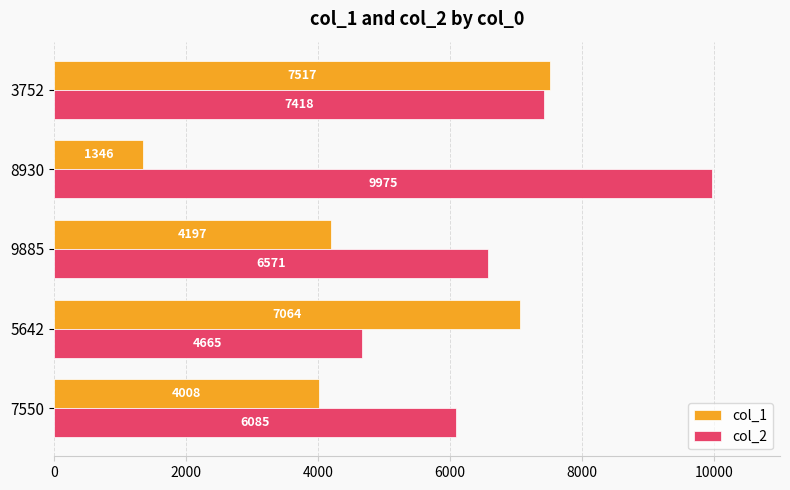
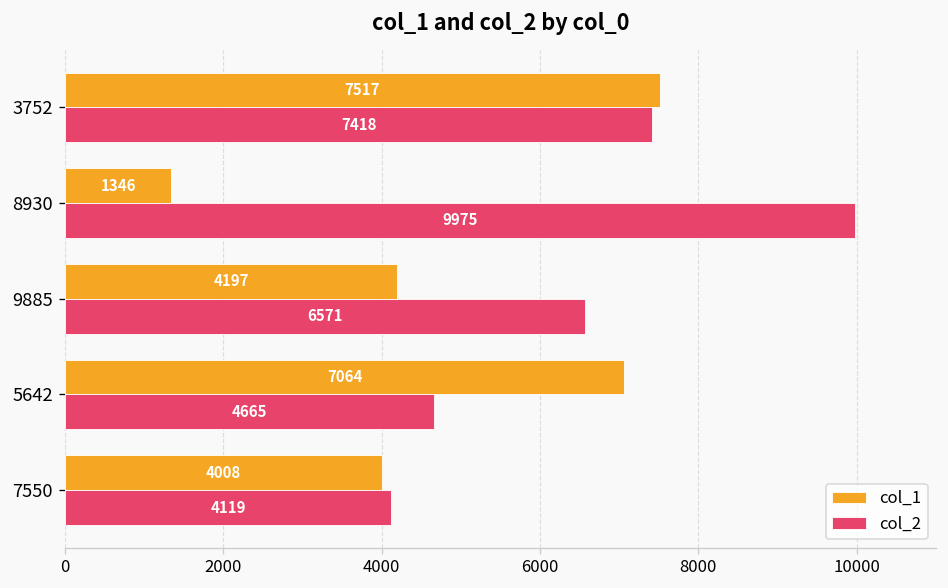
  {
    "col_1": {
      "3752": 7517,
      "8930": 1346,
      "9885": 4197,
      "5642": 7064,
      "7550": 4008
    },
    "col_2": {
      "3752": 7418,
      "8930": 9975,
      "9885": 6571,
      "5642": 4665,
-     "7550": 6085
+     "7550": 4119
    }
  }
